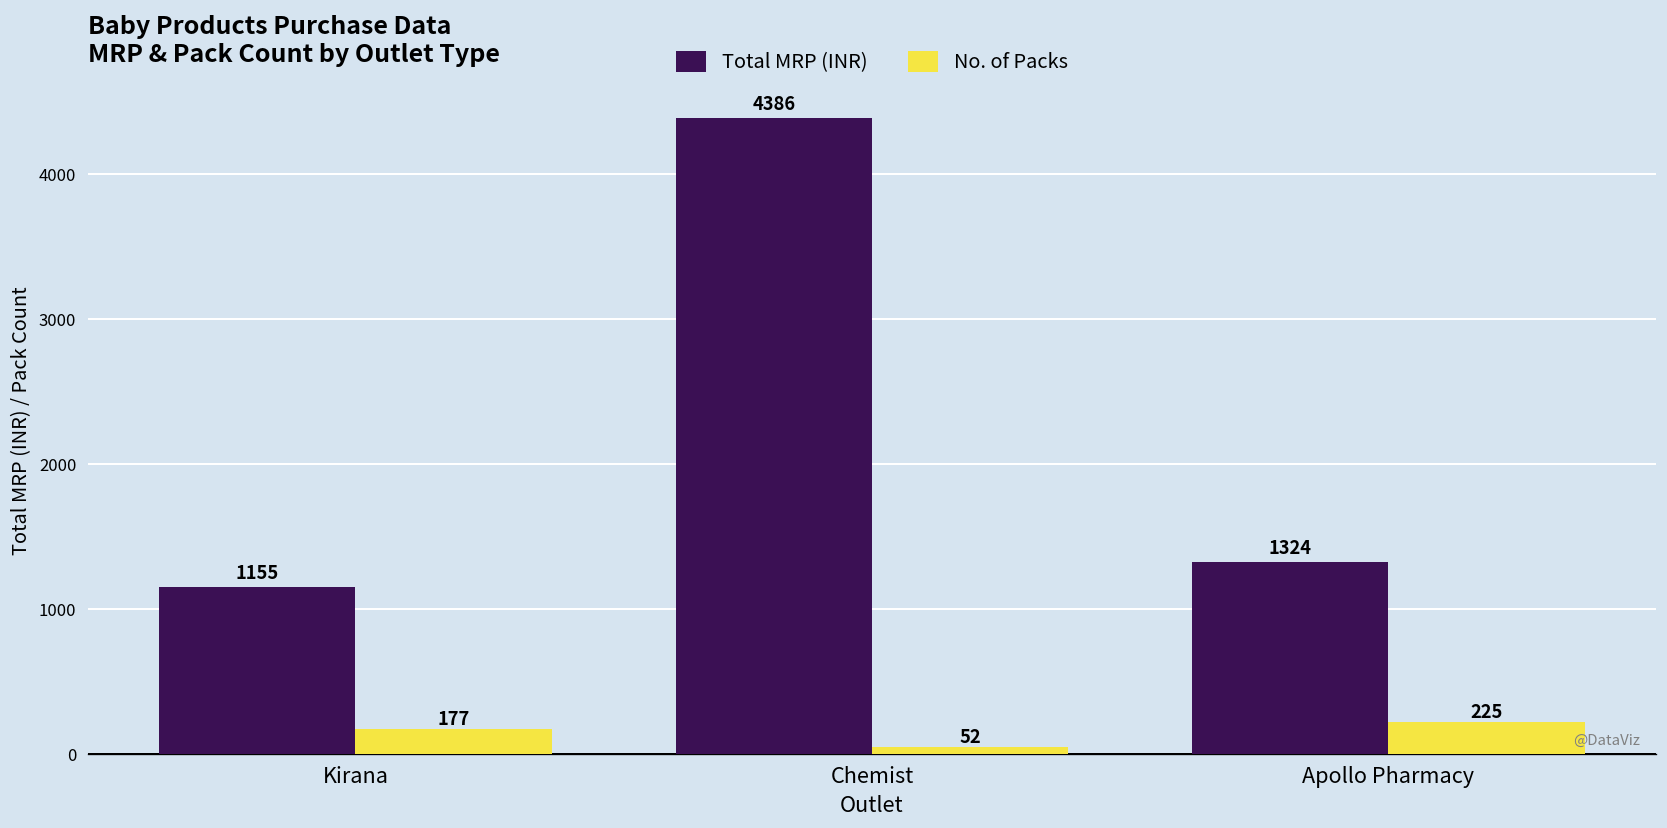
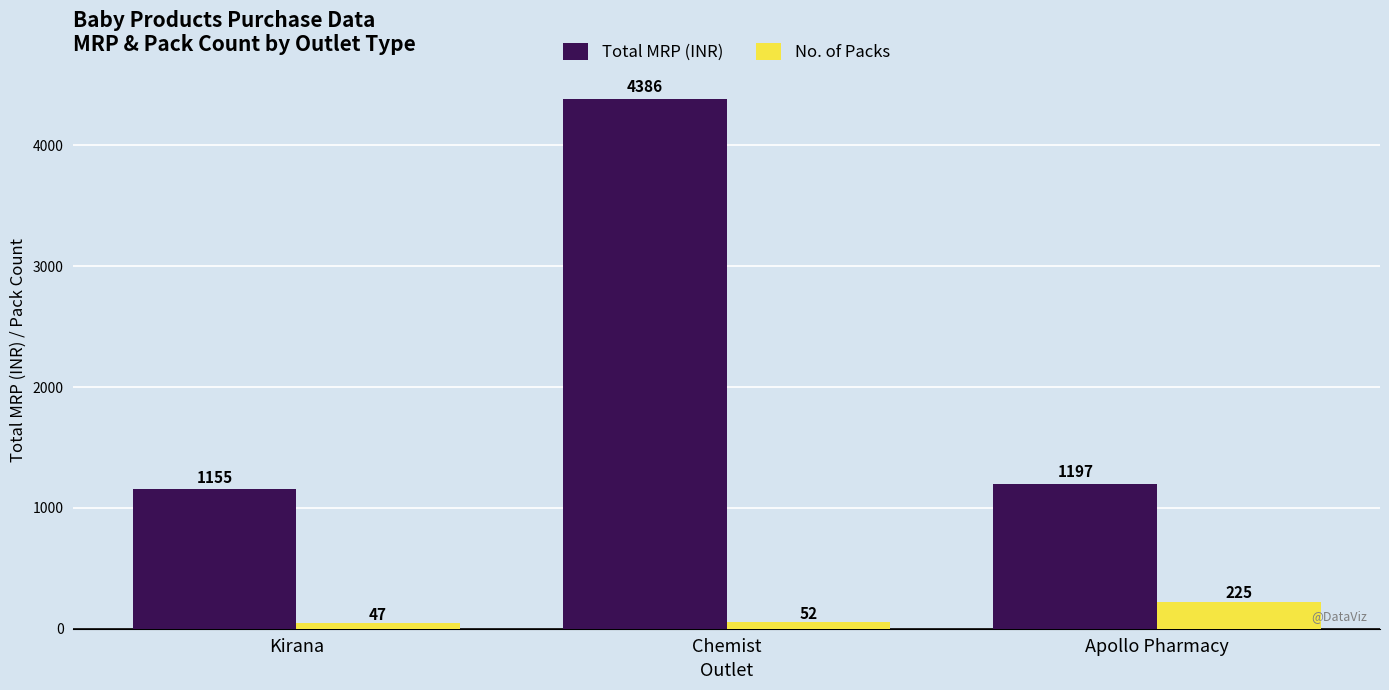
  {
    "Total MRP (INR)": {
      "Kirana": 1155,
      "Chemist": 4386,
-     "Apollo Pharmacy": 1324
+     "Apollo Pharmacy": 1197
    },
    "No. of Packs": {
-     "Kirana": 177,
+     "Kirana": 47,
      "Chemist": 52,
      "Apollo Pharmacy": 225
    }
  }
